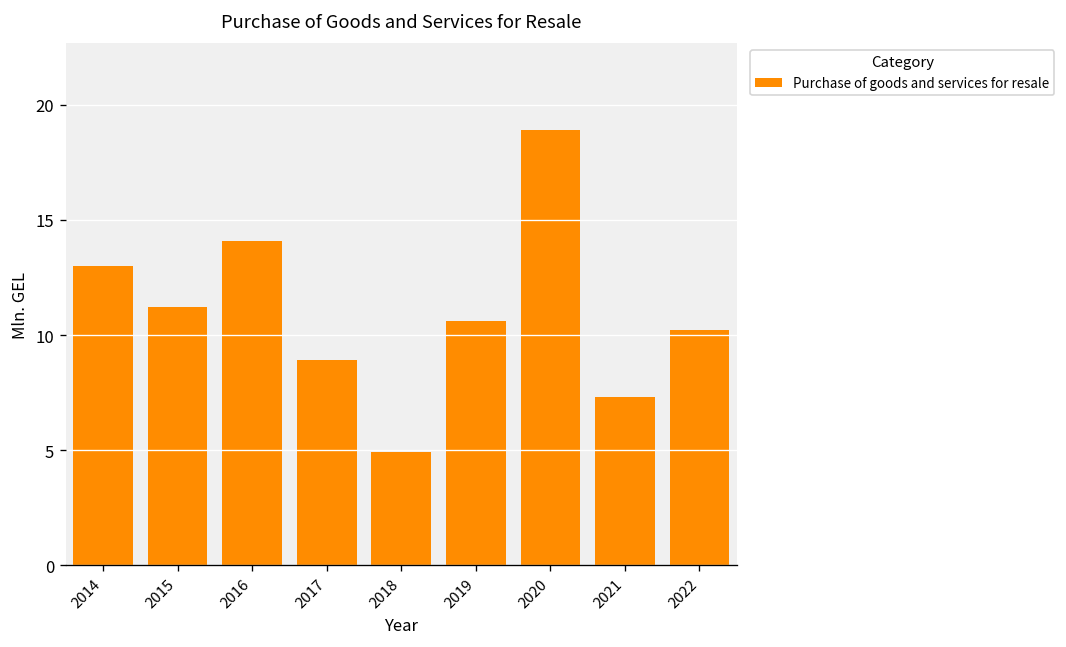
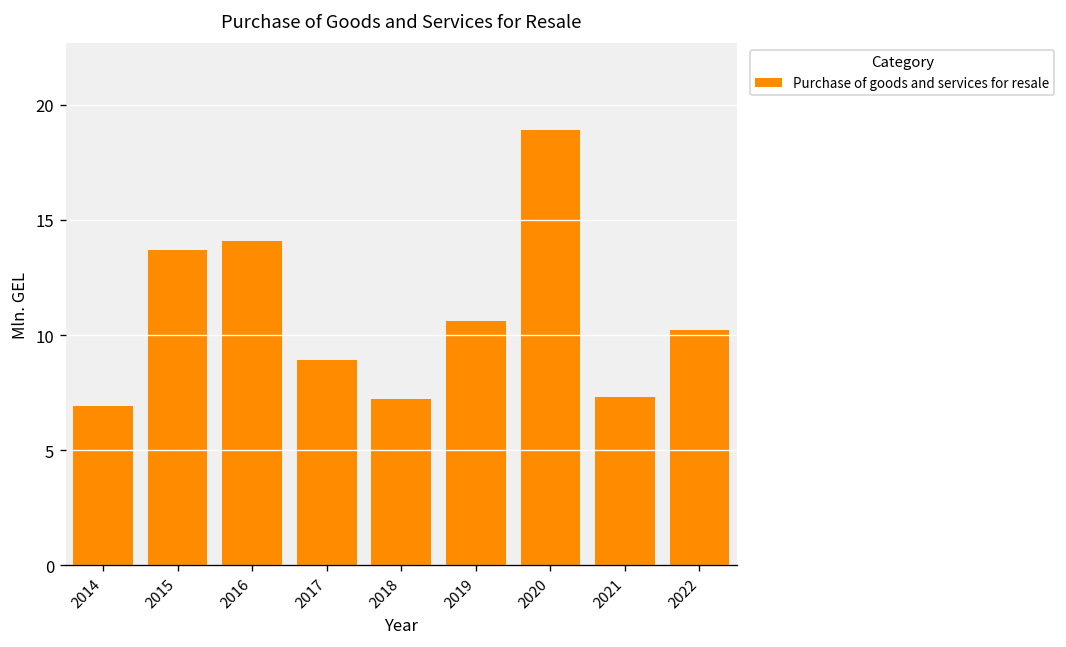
  {
-   "2014": 13.0,
-   "2015": 11.2,
+   "2014": 6.9,
+   "2015": 13.7,
    "2016": 14.1,
    "2017": 8.9,
-   "2018": 4.9,
+   "2018": 7.2,
    "2019": 10.6,
    "2020": 18.9,
    "2021": 7.3,
    "2022": 10.2
  }
